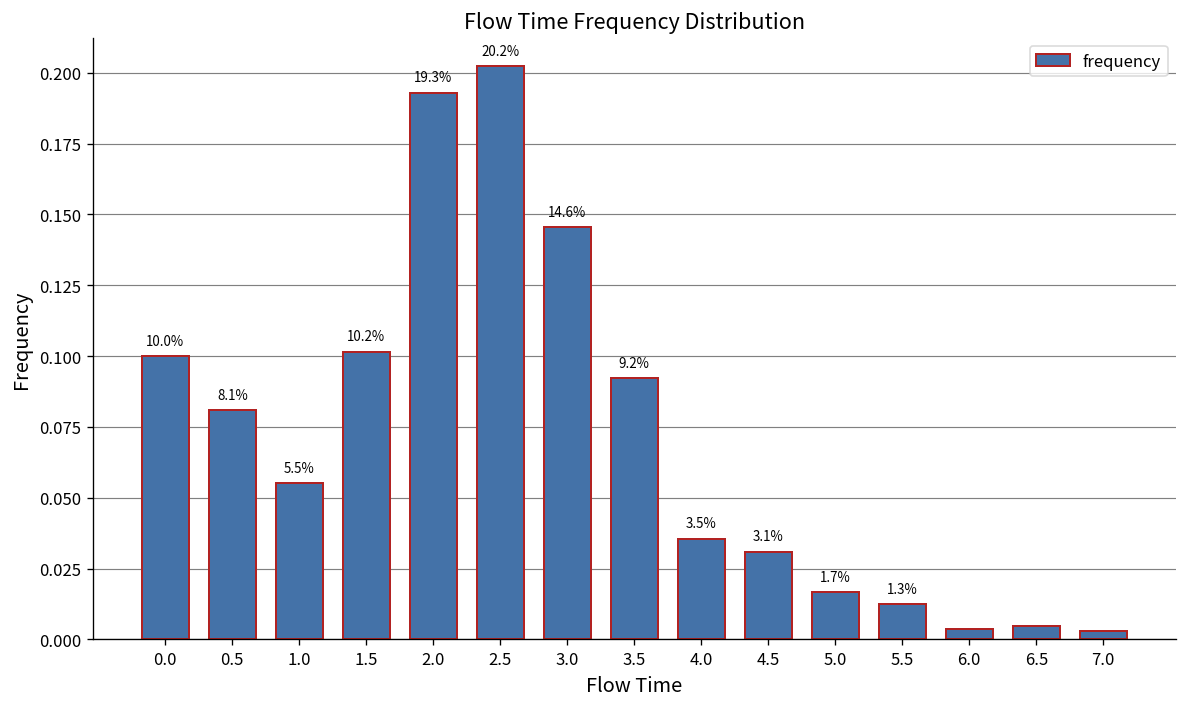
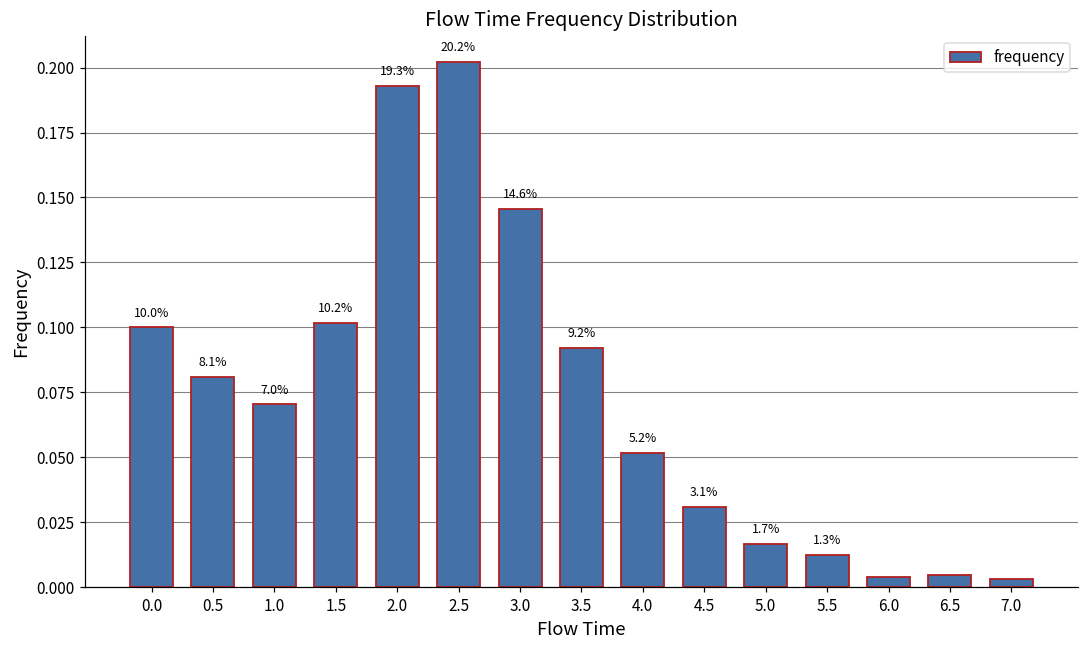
  {
    "0.0": "10.0%",
    "0.5": "8.1%",
-   "1.0": "5.5%",
+   "1.0": "7.0%",
    "1.5": "10.2%",
    "2.0": "19.3%",
    "2.5": "20.2%",
    "3.0": "14.6%",
    "3.5": "9.2%",
-   "4.0": "3.5%",
+   "4.0": "5.2%",
    "4.5": "3.1%",
    "5.0": "1.7%",
    "5.5": "1.3%"
  }
